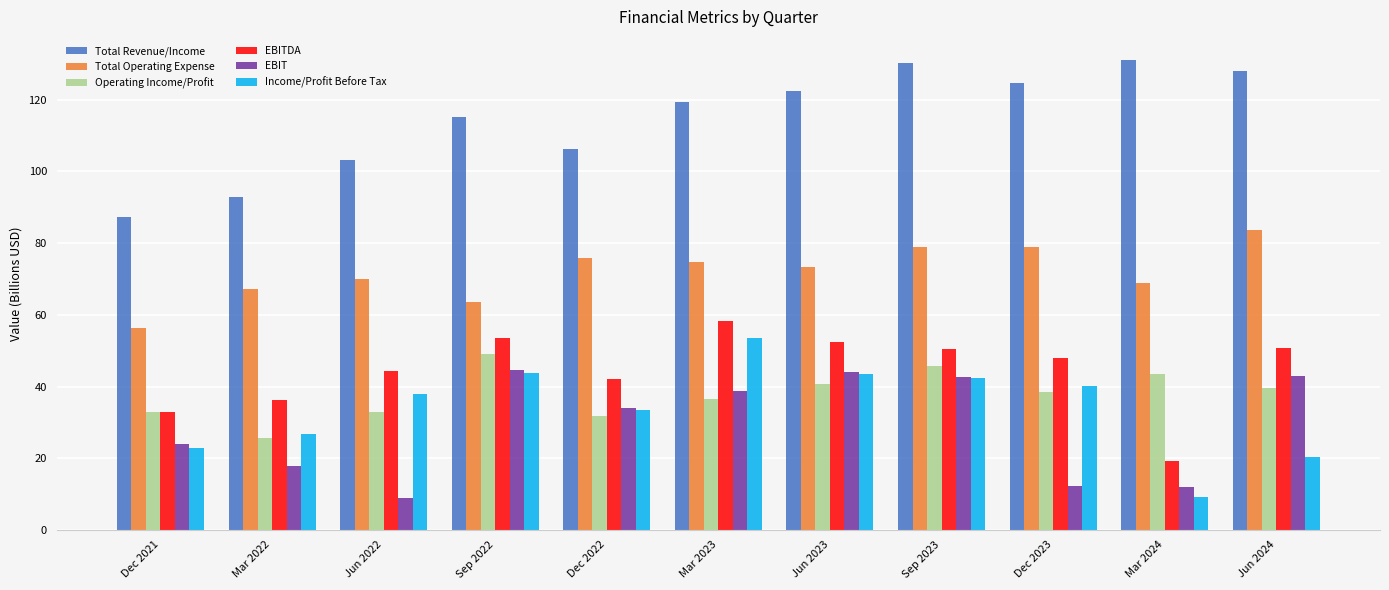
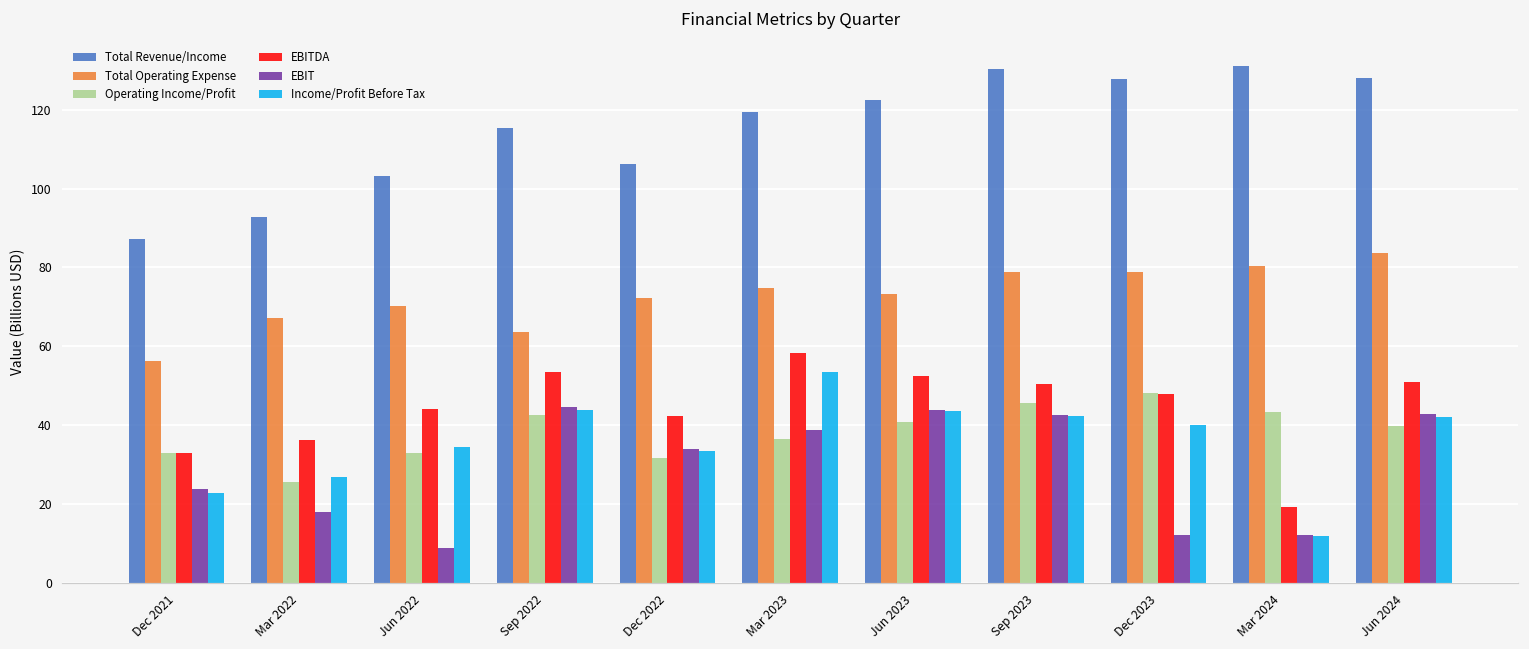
  {
    "Total Revenue/Income": {
      "Dec 2021": 87,
      "Mar 2022": 93,
      "Jun 2022": 103,
      "Sep 2022": 115,
      "Dec 2022": 106,
      "Mar 2023": 119,
      "Jun 2023": 123,
      "Sep 2023": 130,
-     "Dec 2023": 125,
+     "Dec 2023": 128,
      "Mar 2024": 131,
      "Jun 2024": 128
    },
    "Total Operating Expense": {
      "Dec 2021": 56,
      "Mar 2022": 67,
      "Jun 2022": 70,
      "Sep 2022": 64,
-     "Dec 2022": 76,
+     "Dec 2022": 72,
      "Mar 2023": 75,
      "Jun 2023": 73,
      "Sep 2023": 79,
      "Dec 2023": 79,
-     "Mar 2024": 69,
+     "Mar 2024": 80,
      "Jun 2024": 84
    },
    "Operating Income/Profit": {
      "Dec 2021": 33,
      "Mar 2022": 26,
      "Jun 2022": 33,
-     "Sep 2022": 49,
+     "Sep 2022": 43,
      "Dec 2022": 32,
      "Mar 2023": 36,
      "Jun 2023": 41,
      "Sep 2023": 46,
-     "Dec 2023": 38,
+     "Dec 2023": 48,
      "Mar 2024": 43,
      "Jun 2024": 40
    },
    "EBITDA": {
      "Dec 2021": 33,
      "Mar 2022": 36,
      "Jun 2022": 44,
      "Sep 2022": 53,
      "Dec 2022": 42,
      "Mar 2023": 58,
      "Jun 2023": 52,
      "Sep 2023": 50,
      "Dec 2023": 48,
      "Mar 2024": 19,
      "Jun 2024": 51
    },
    "EBIT": {
      "Dec 2021": 24,
      "Mar 2022": 18,
      "Jun 2022": 9,
      "Sep 2022": 45,
      "Dec 2022": 34,
      "Mar 2023": 39,
      "Jun 2023": 44,
      "Sep 2023": 43,
      "Dec 2023": 12,
      "Mar 2024": 12,
      "Jun 2024": 43
    },
    "Income/Profit Before Tax": {
      "Dec 2021": 23,
      "Mar 2022": 27,
-     "Jun 2022": 38,
+     "Jun 2022": 34,
      "Sep 2022": 44,
      "Dec 2022": 34,
      "Mar 2023": 53,
      "Jun 2023": 44,
      "Sep 2023": 42,
      "Dec 2023": 40,
-     "Mar 2024": 9,
-     "Jun 2024": 20
+     "Mar 2024": 12,
+     "Jun 2024": 42
    }
  }
